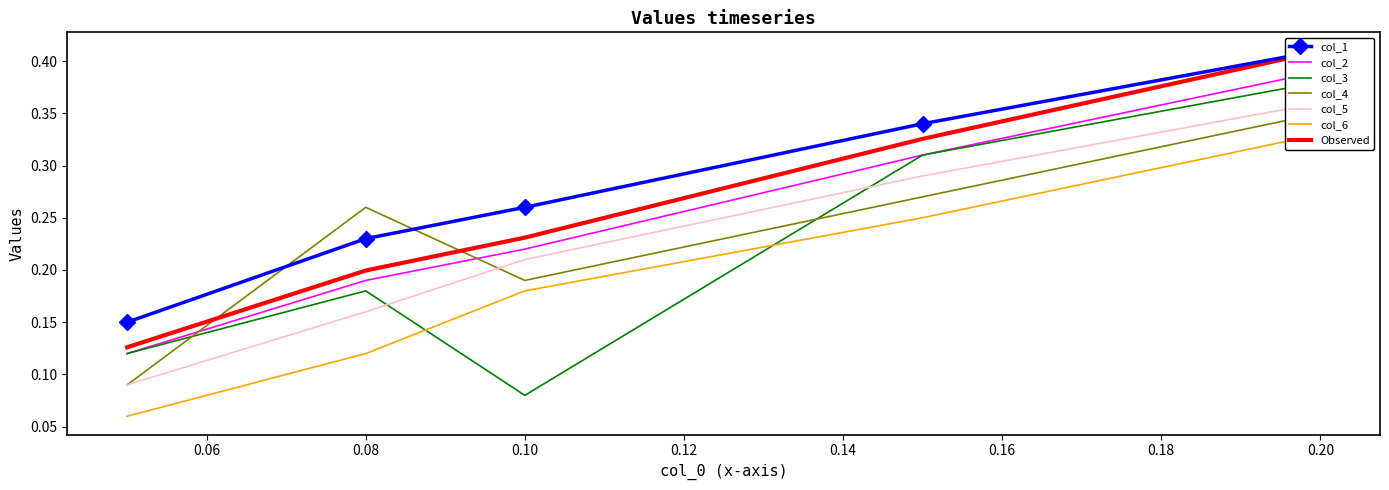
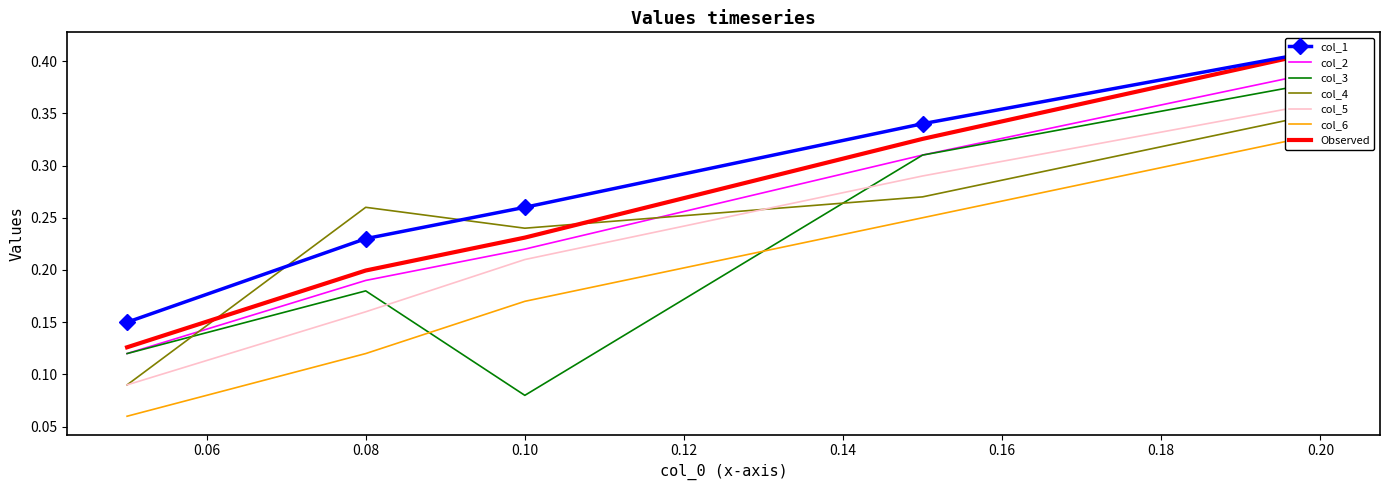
  {
    "col_1": {
      "0.08": 0.23,
      "0.10": 0.26
    },
    "col_2": {
      "0.08": 0.19,
      "0.10": 0.22
    },
    "col_3": {
      "0.08": 0.18,
      "0.10": 0.08
    },
    "col_4": {
      "0.08": 0.26,
-     "0.10": 0.19
+     "0.10": 0.24
    },
    "col_5": {
      "0.08": 0.16,
      "0.10": 0.21
    },
    "col_6": {
      "0.08": 0.12,
-     "0.10": 0.18
+     "0.10": 0.17
    },
    "Observed": {
      "0.08": 0.20,
      "0.10": 0.23
    }
  }
